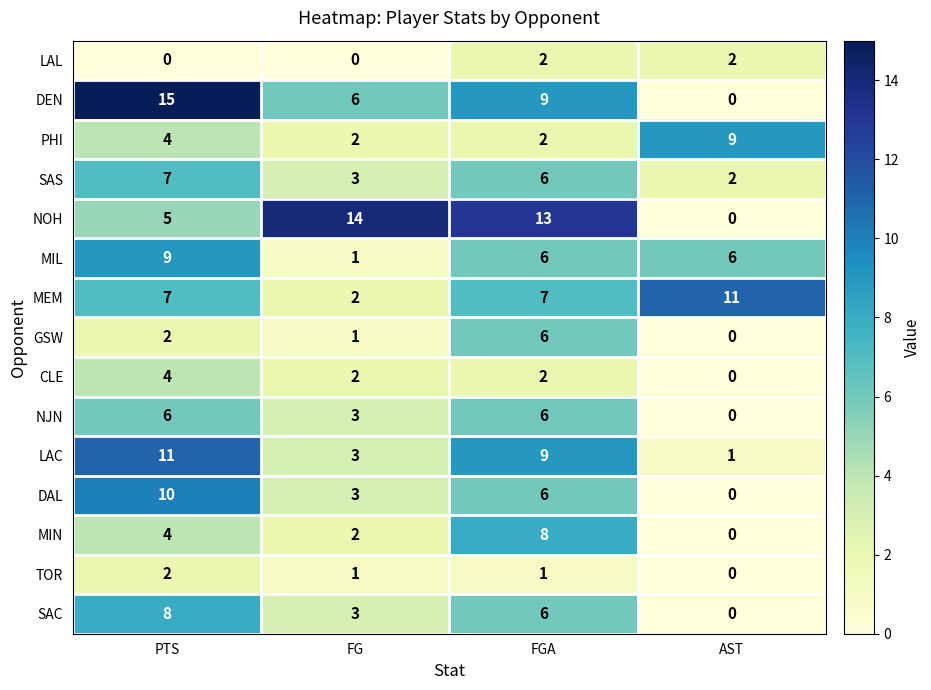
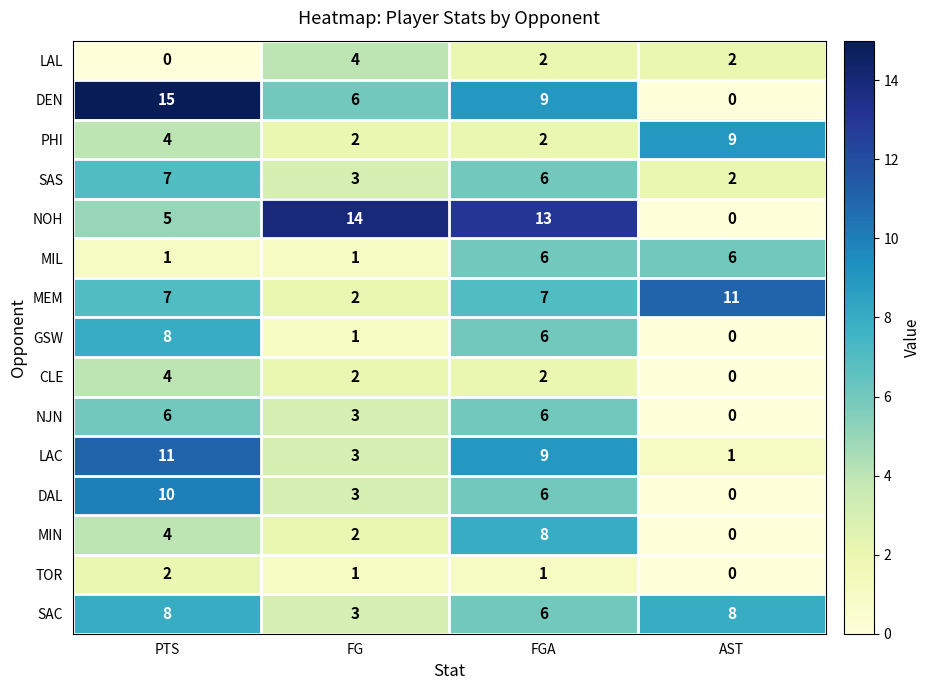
  {
    "LAL": {
      "PTS": 0,
-     "FG": 0,
+     "FG": 4,
      "FGA": 2,
      "AST": 2
    },
    "DEN": {
      "PTS": 15,
      "FG": 6,
      "FGA": 9,
      "AST": 0
    },
    "PHI": {
      "PTS": 4,
      "FG": 2,
      "FGA": 2,
      "AST": 9
    },
    "SAS": {
      "PTS": 7,
      "FG": 3,
      "FGA": 6,
      "AST": 2
    },
    "NOH": {
      "PTS": 5,
      "FG": 14,
      "FGA": 13,
      "AST": 0
    },
    "MIL": {
-     "PTS": 9,
+     "PTS": 1,
      "FG": 1,
      "FGA": 6,
      "AST": 6
    },
    "MEM": {
      "PTS": 7,
      "FG": 2,
      "FGA": 7,
      "AST": 11
    },
    "GSW": {
-     "PTS": 2,
+     "PTS": 8,
      "FG": 1,
      "FGA": 6,
      "AST": 0
    },
    "CLE": {
      "PTS": 4,
      "FG": 2,
      "FGA": 2,
      "AST": 0
    },
    "NJN": {
      "PTS": 6,
      "FG": 3,
      "FGA": 6,
      "AST": 0
    },
    "LAC": {
      "PTS": 11,
      "FG": 3,
      "FGA": 9,
      "AST": 1
    },
    "DAL": {
      "PTS": 10,
      "FG": 3,
      "FGA": 6,
      "AST": 0
    },
    "MIN": {
      "PTS": 4,
      "FG": 2,
      "FGA": 8,
      "AST": 0
    },
    "TOR": {
      "PTS": 2,
      "FG": 1,
      "FGA": 1,
      "AST": 0
    },
    "SAC": {
      "PTS": 8,
      "FG": 3,
      "FGA": 6,
-     "AST": 0
+     "AST": 8
    }
  }
